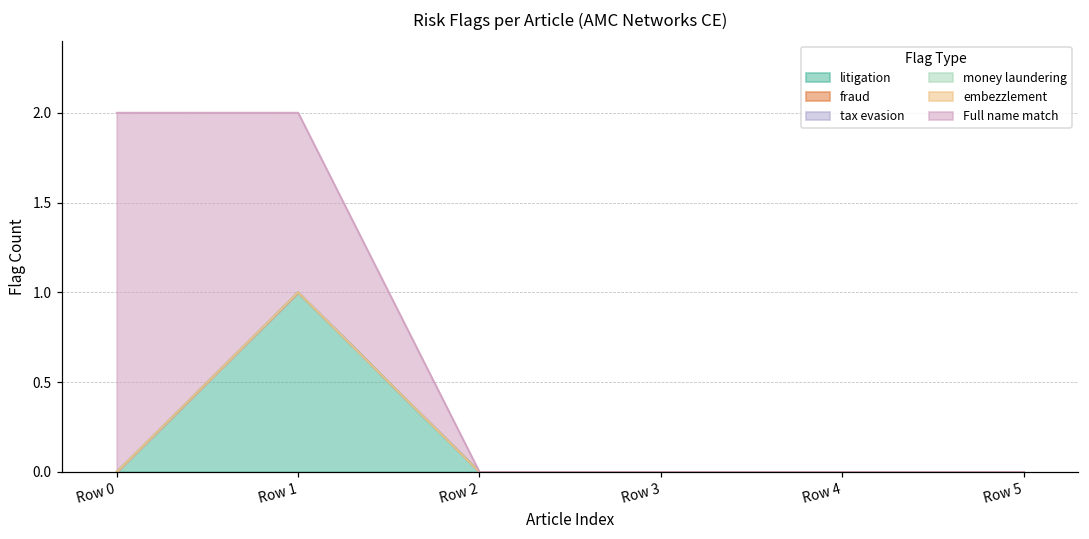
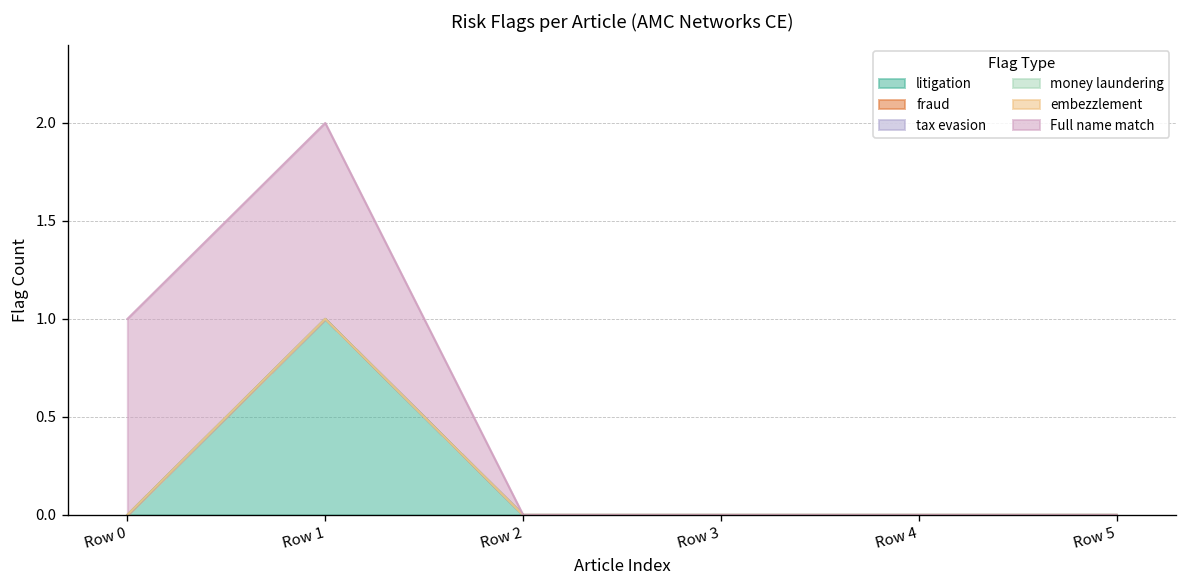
  {
    "embezzlement": {
      "Row 0": 0,
      "Row 1": 1
    },
    "Full name match": {
-     "Row 0": 2,
+     "Row 0": 1,
      "Row 1": 1
    }
  }
